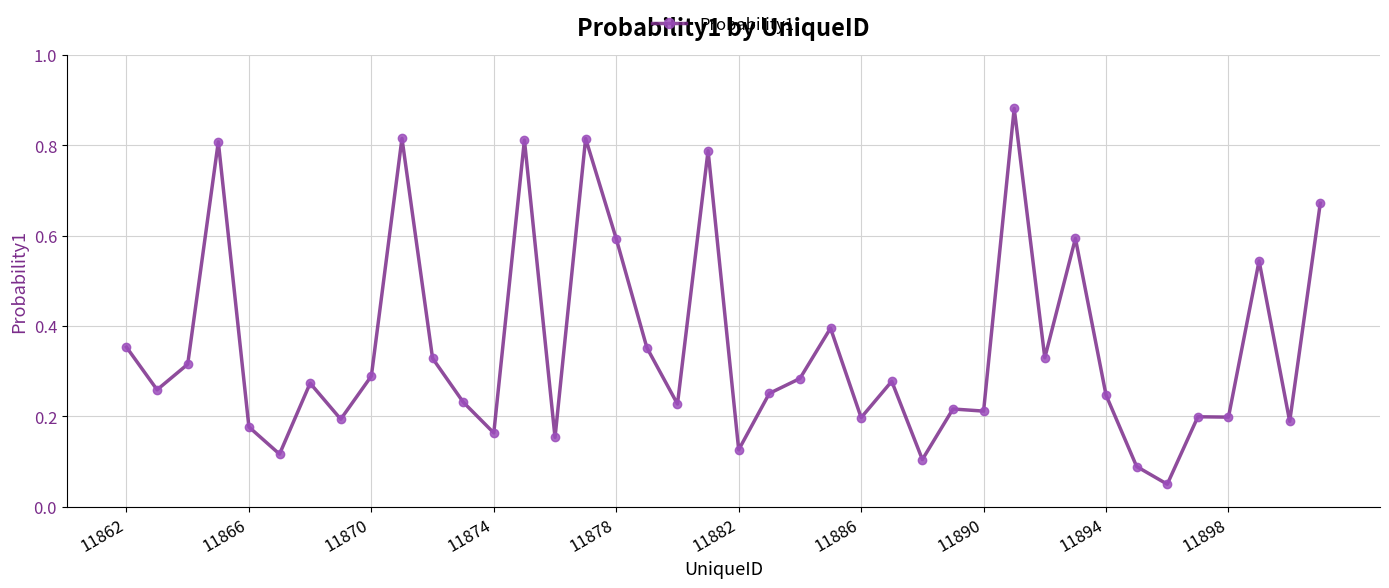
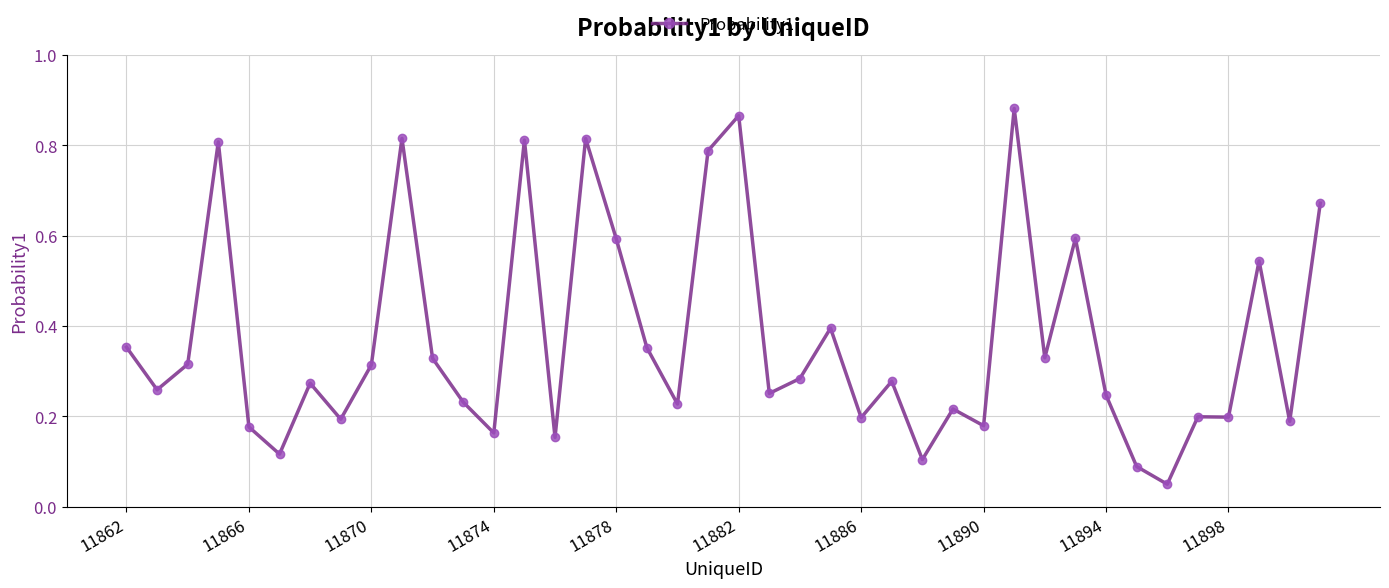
  {
    "11862": 0.35,
    "11866": 0.18,
-   "11870": 0.29,
+   "11870": 0.31,
    "11874": 0.16,
    "11878": 0.59,
-   "11882": 0.13,
+   "11882": 0.87,
    "11886": 0.20,
-   "11890": 0.21,
+   "11890": 0.18,
    "11894": 0.25,
    "11898": 0.20
  }
